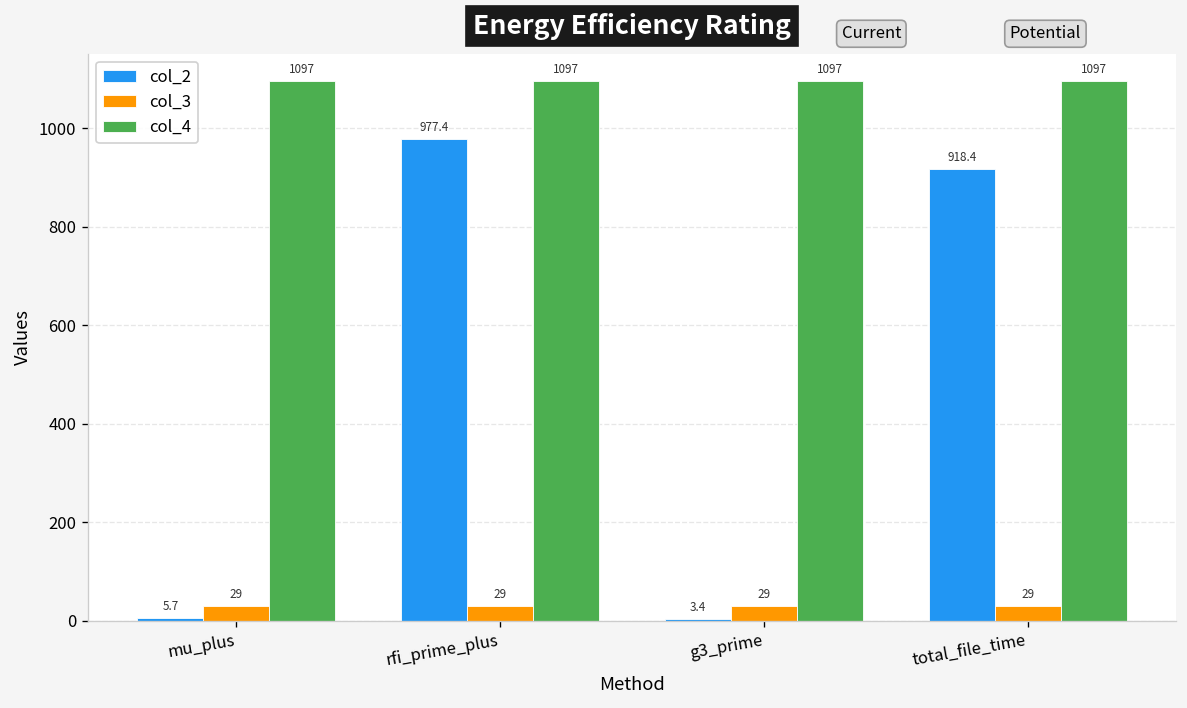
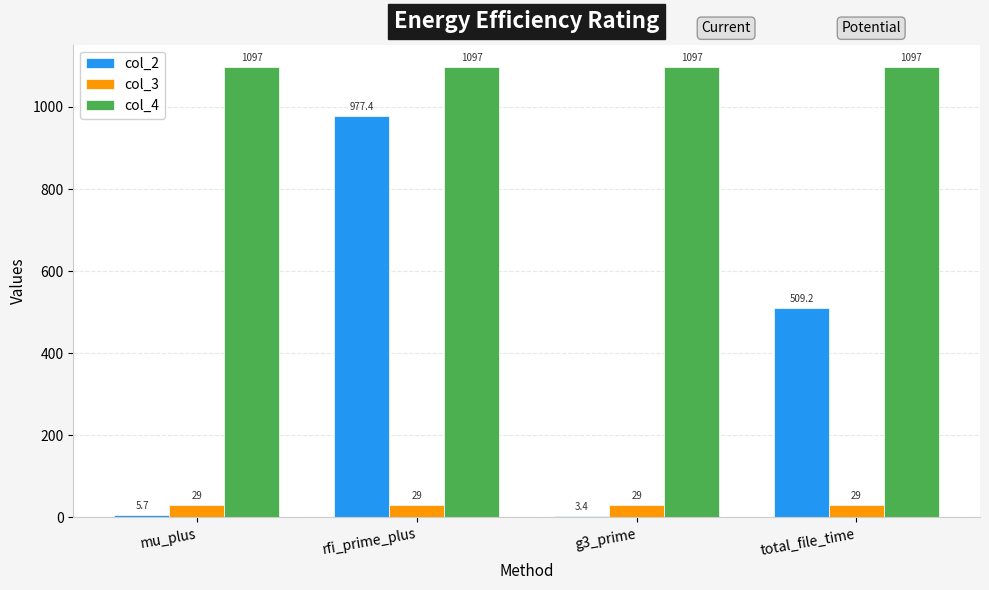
  {
    "col_2": {
      "mu_plus": 5.7,
      "rfi_prime_plus": 977.4,
      "g3_prime": 3.4,
-     "total_file_time": 918.4
+     "total_file_time": 509.2
    },
    "col_3": {
      "mu_plus": 29,
      "rfi_prime_plus": 29,
      "g3_prime": 29,
      "total_file_time": 29
    },
    "col_4": {
      "mu_plus": 1097,
      "rfi_prime_plus": 1097,
      "g3_prime": 1097,
      "total_file_time": 1097
    }
  }
